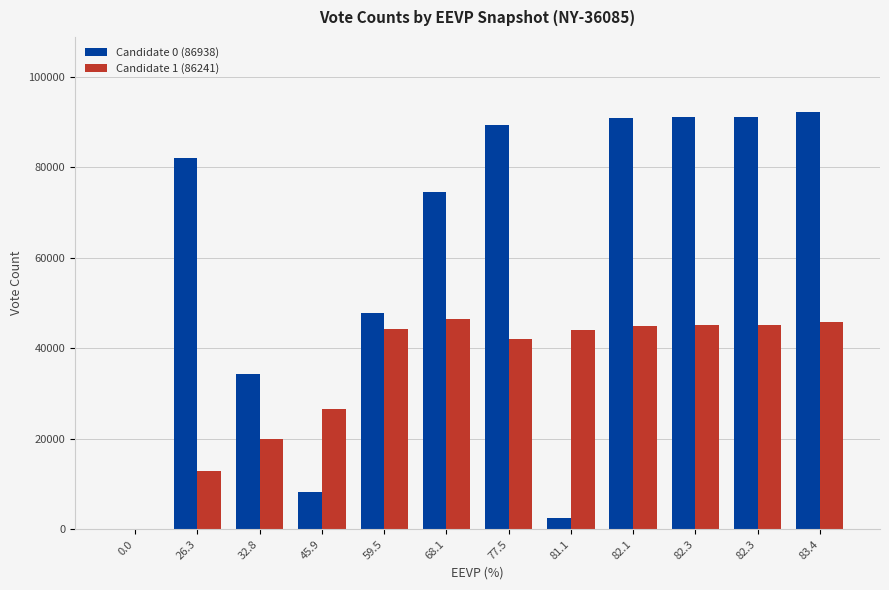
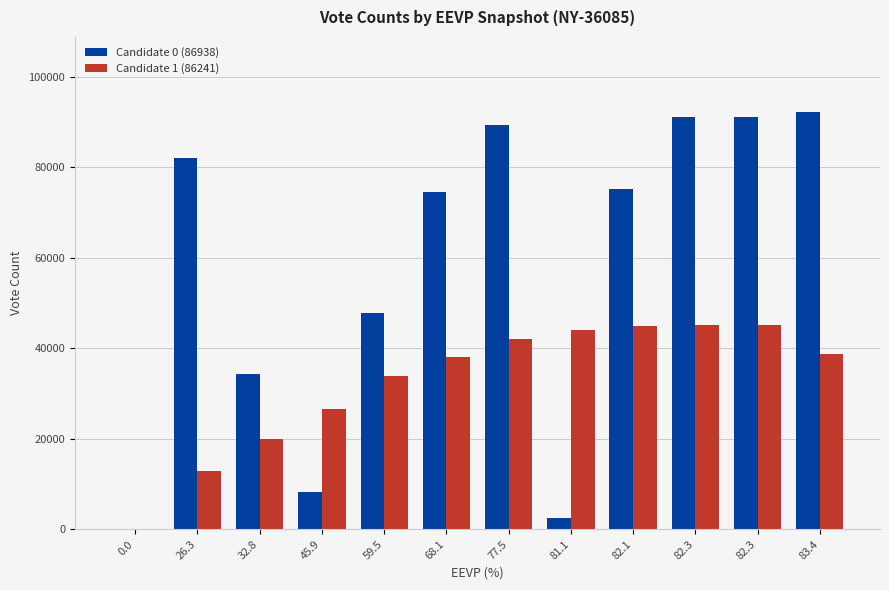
  {
    "Candidate 0 (86938)": {
      "0.0": 0,
      "26.3": 82000,
      "32.8": 34000,
      "45.9": 8000,
      "59.5": 48000,
      "68.1": 75000,
      "77.5": 89000,
      "81.1": 2000,
-     "82.1": 91000,
+     "82.1": 75000,
      "83.4": 92000
    },
    "Candidate 1 (86241)": {
      "0.0": 0,
      "26.3": 13000,
      "32.8": 20000,
      "45.9": 27000,
-     "59.5": 44000,
-     "68.1": 46000,
+     "59.5": 34000,
+     "68.1": 38000,
      "77.5": 42000,
      "81.1": 44000,
      "82.1": 45000,
-     "83.4": 46000
+     "83.4": 39000
    }
  }
